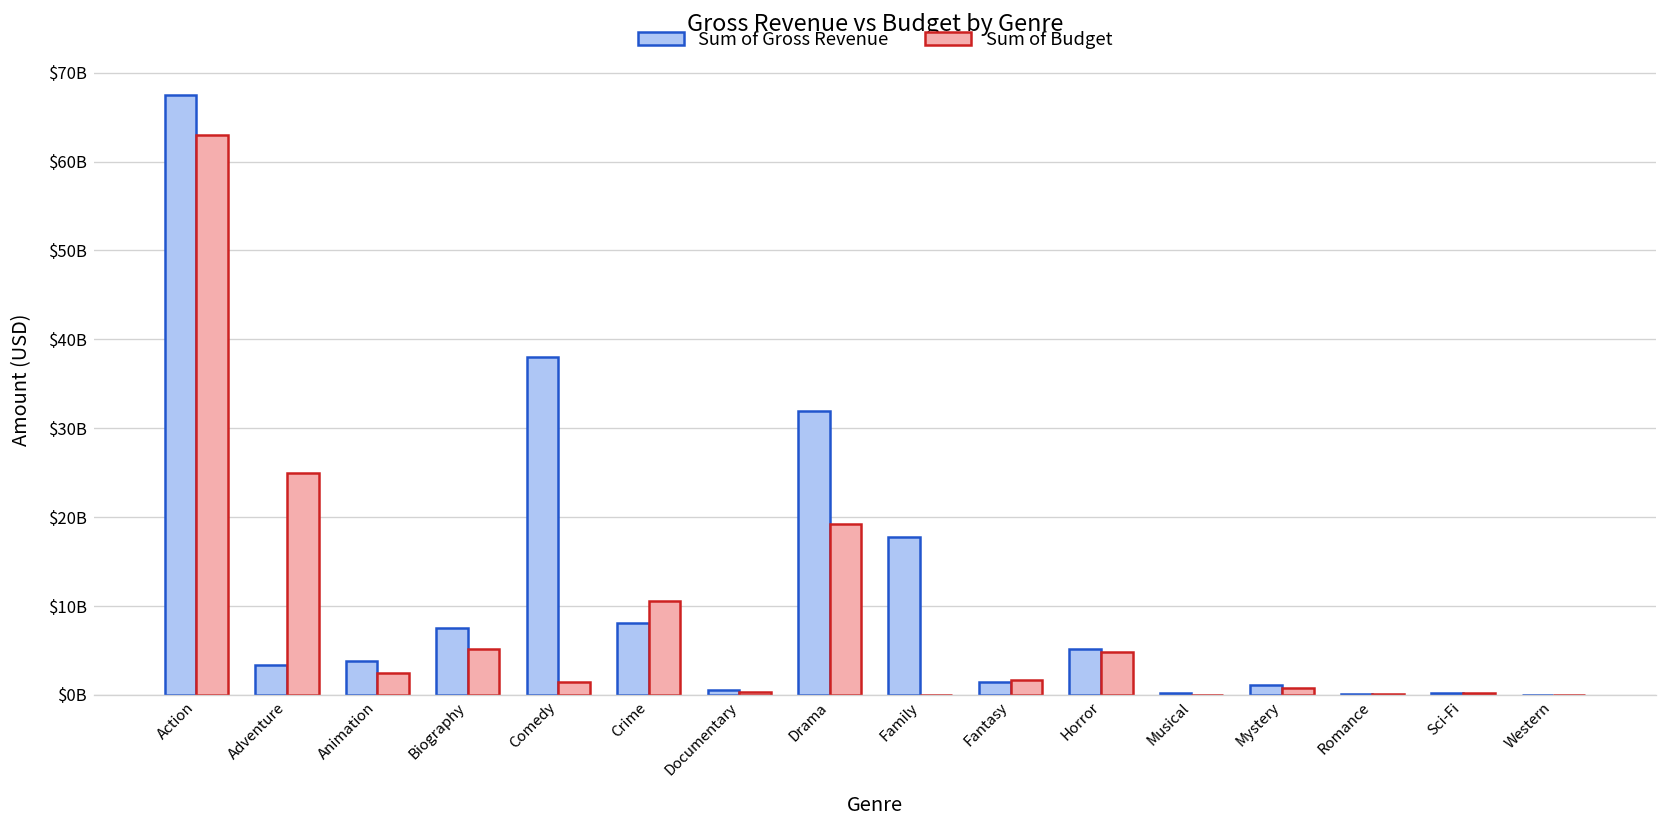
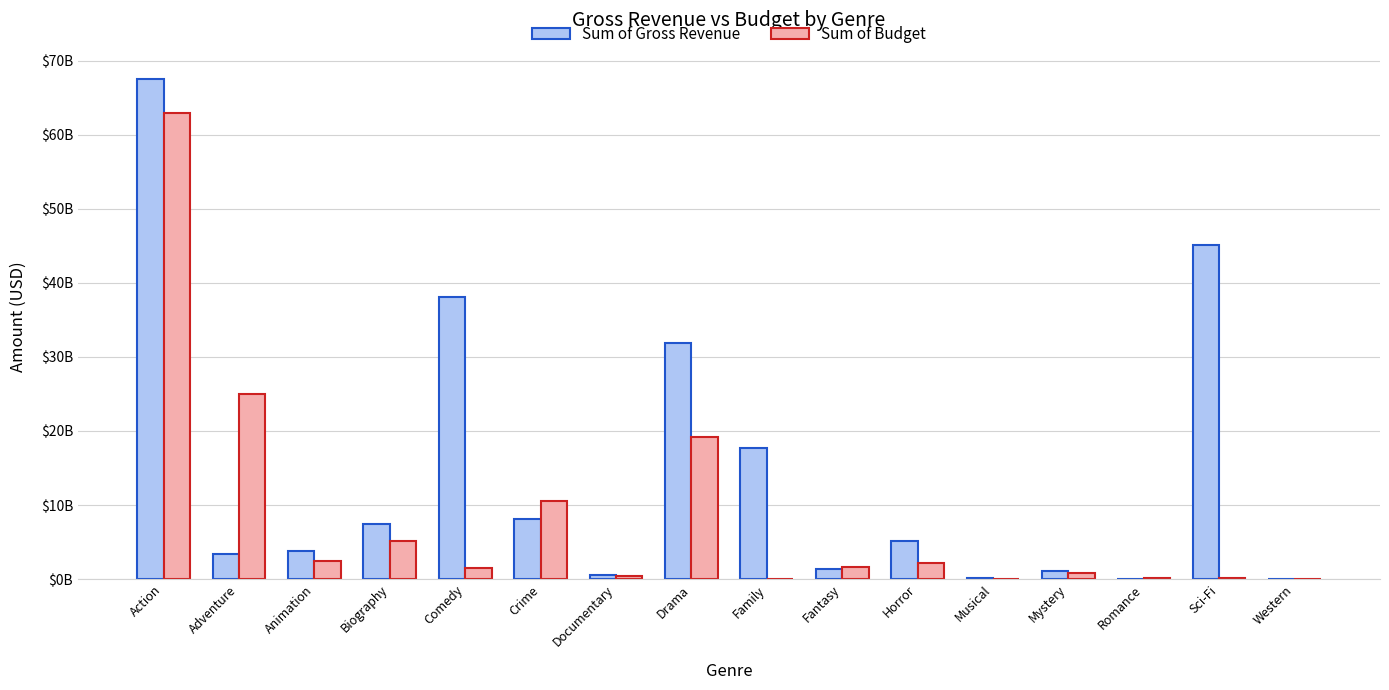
  {
    "Sum of Gross Revenue": {
      "Action": "$68000000000",
      "Adventure": "$3000000000",
      "Animation": "$4000000000",
      "Biography": "$7000000000",
      "Comedy": "$38000000000",
      "Crime": "$8000000000",
      "Documentary": "$1000000000",
      "Drama": "$32000000000",
      "Family": "$18000000000",
      "Fantasy": "$1000000000",
      "Horror": "$5000000000",
      "Mystery": "$1000000000",
-     "Sci-Fi": "$0"
+     "Sci-Fi": "$45000000000"
    },
    "Sum of Budget": {
      "Action": "$63000000000",
      "Adventure": "$25000000000",
      "Animation": "$2000000000",
      "Biography": "$5000000000",
      "Comedy": "$1000000000",
      "Crime": "$11000000000",
      "Documentary": "$0",
      "Drama": "$19000000000",
      "Fantasy": "$2000000000",
-     "Horror": "$5000000000",
+     "Horror": "$2000000000",
      "Mystery": "$1000000000"
    }
  }
